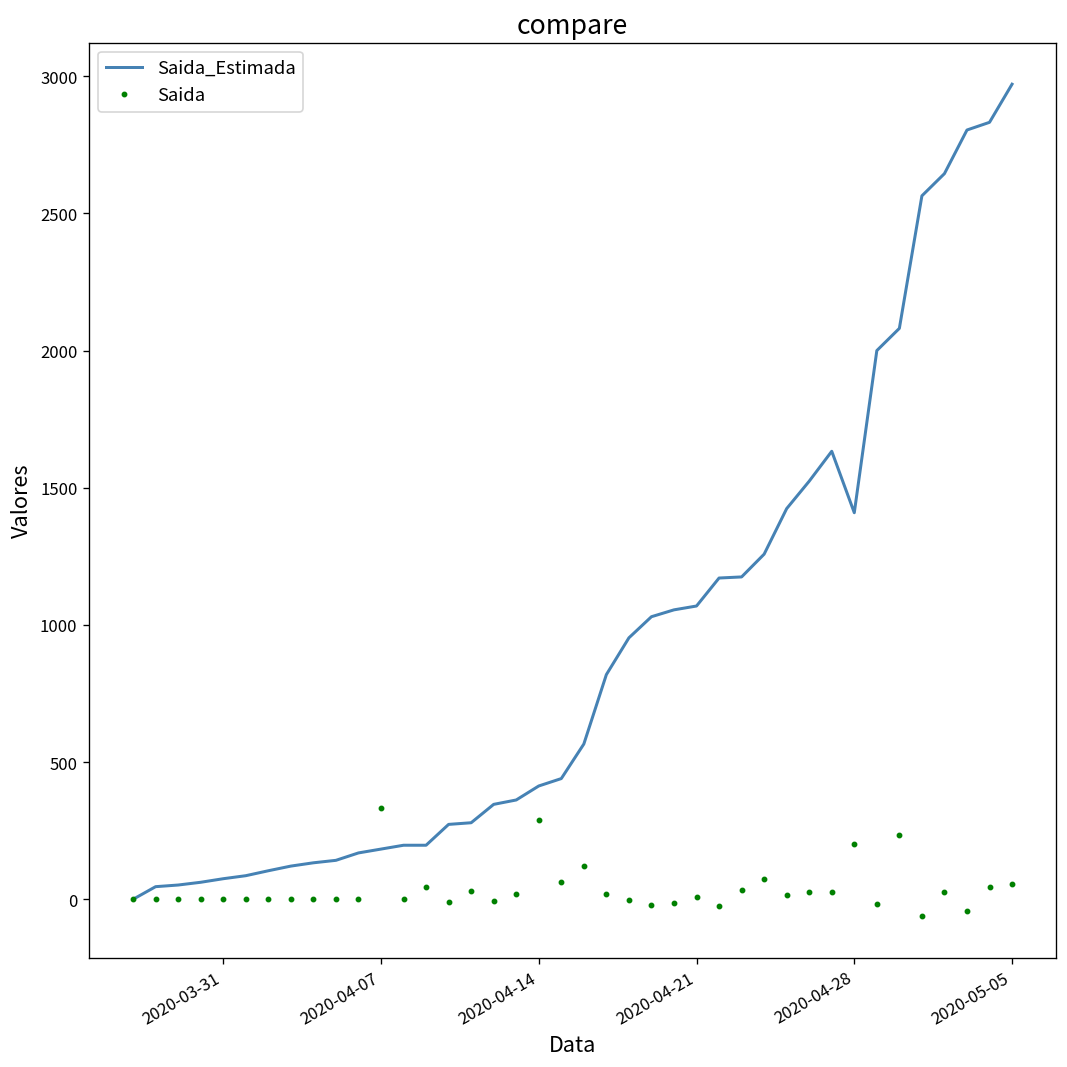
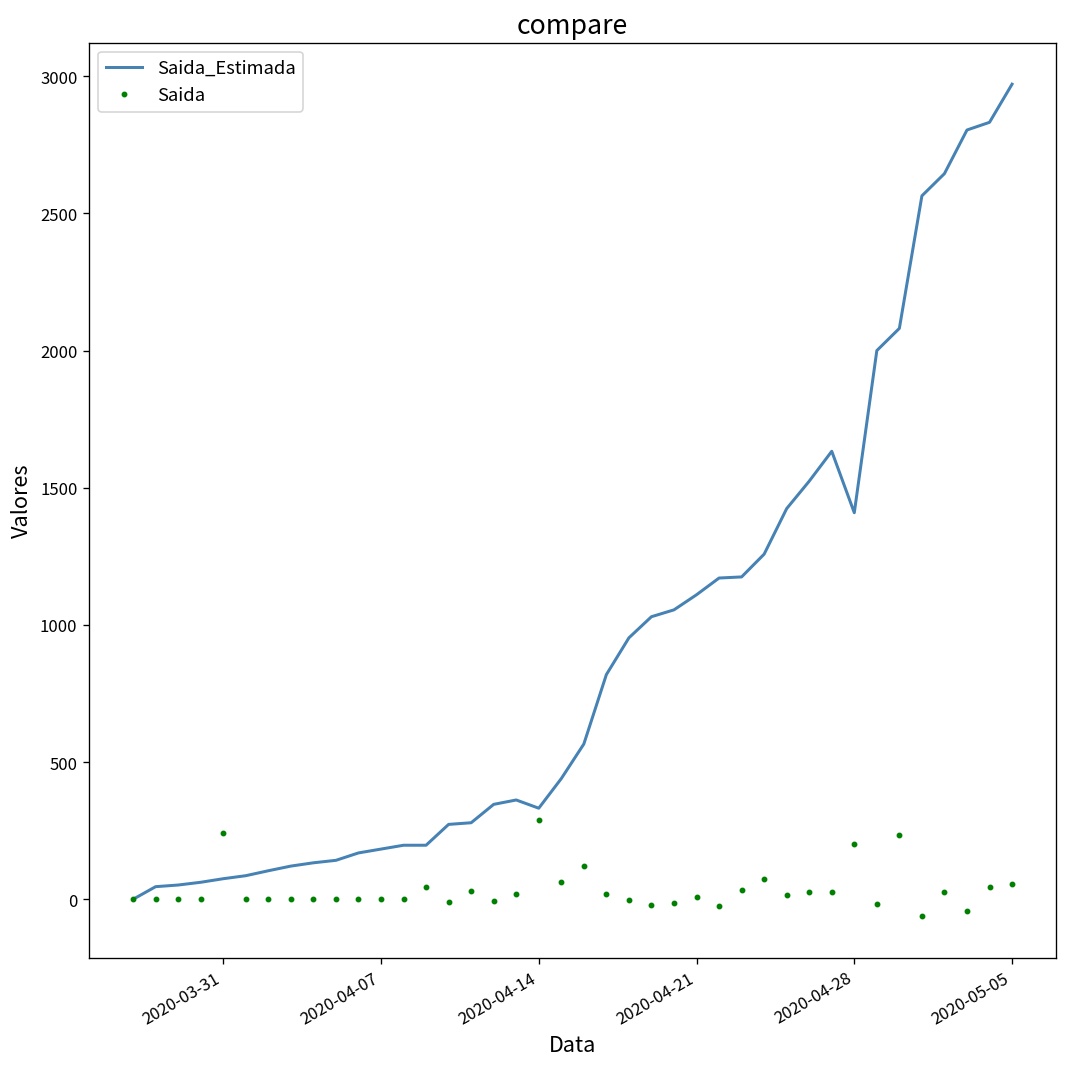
  {
    "Saida_Estimada": {
      "2020-03-31": 80,
      "2020-04-07": 180,
-     "2020-04-14": 410,
-     "2020-04-21": 1070,
+     "2020-04-14": 330,
+     "2020-04-21": 1110,
      "2020-04-28": 1410,
      "2020-05-05": 2970
    },
    "Saida": {
-     "2020-03-31": 0,
-     "2020-04-07": 330,
+     "2020-03-31": 240,
+     "2020-04-07": 0,
      "2020-04-14": 290,
      "2020-04-21": 10,
      "2020-04-28": 200,
      "2020-05-05": 60
    }
  }
